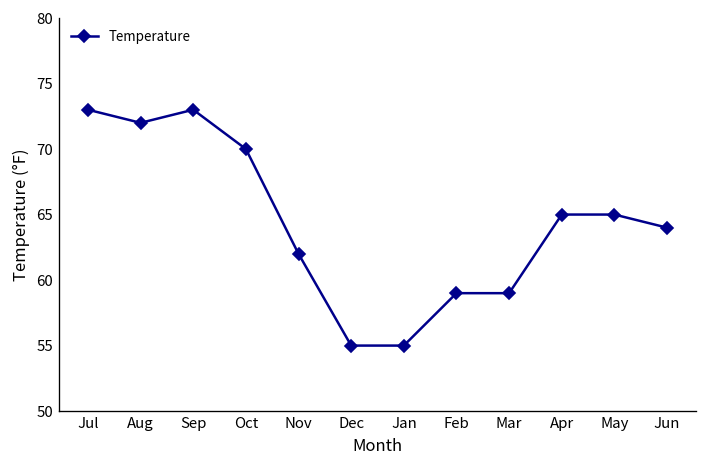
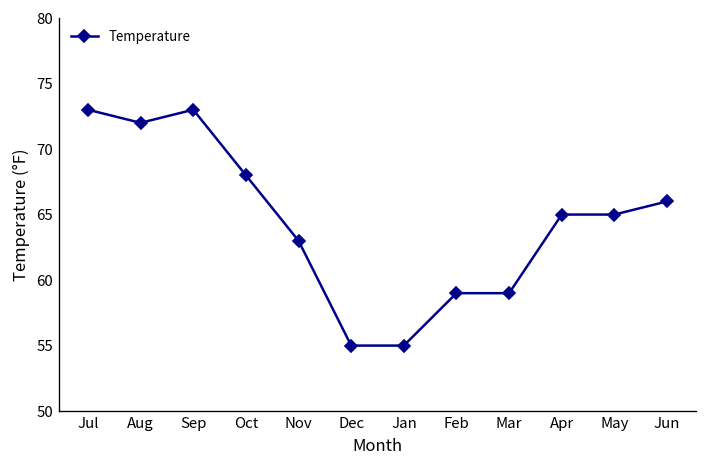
  {
    "Jul": 73,
    "Aug": 72,
    "Sep": 73,
-   "Oct": 70,
-   "Nov": 62,
+   "Oct": 68,
+   "Nov": 63,
    "Dec": 55,
    "Jan": 55,
    "Feb": 59,
    "Mar": 59,
    "Apr": 65,
    "May": 65,
-   "Jun": 64
+   "Jun": 66
  }
